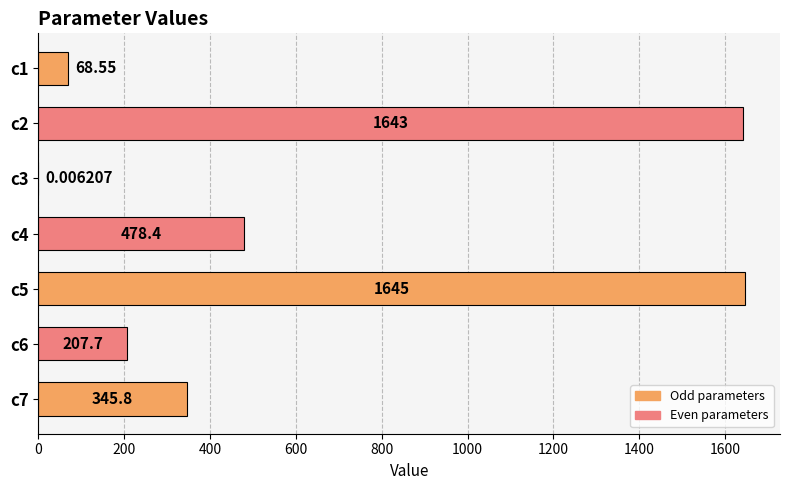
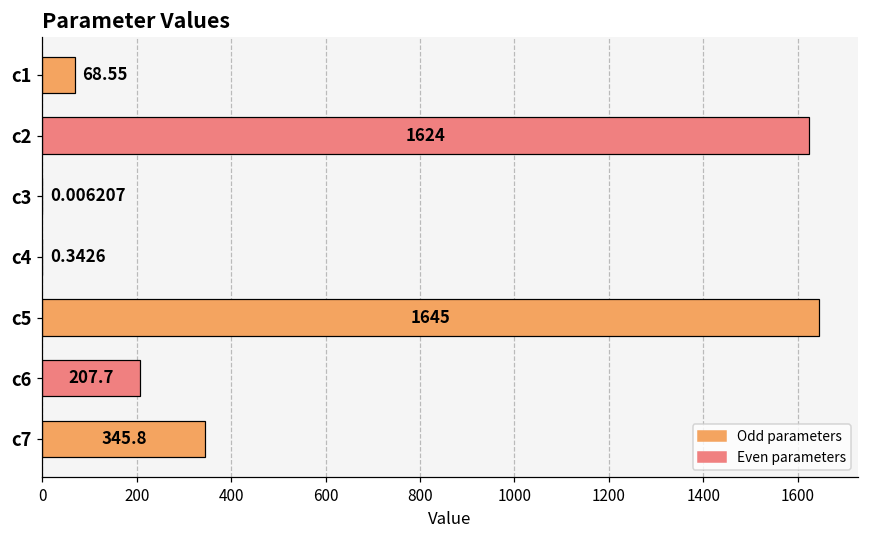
  {
    "c1": 68.55,
-   "c2": 1643,
+   "c2": 1624,
    "c3": 0.006207,
-   "c4": 478.4,
+   "c4": 0.3426,
    "c5": 1645,
    "c6": 207.7,
    "c7": 345.8
  }
